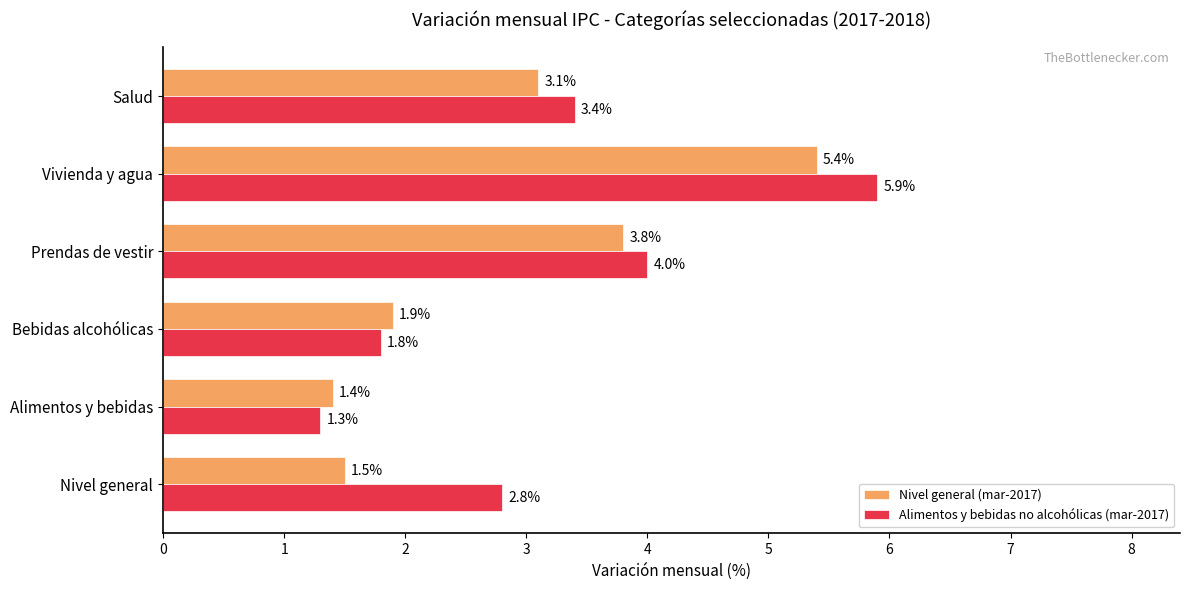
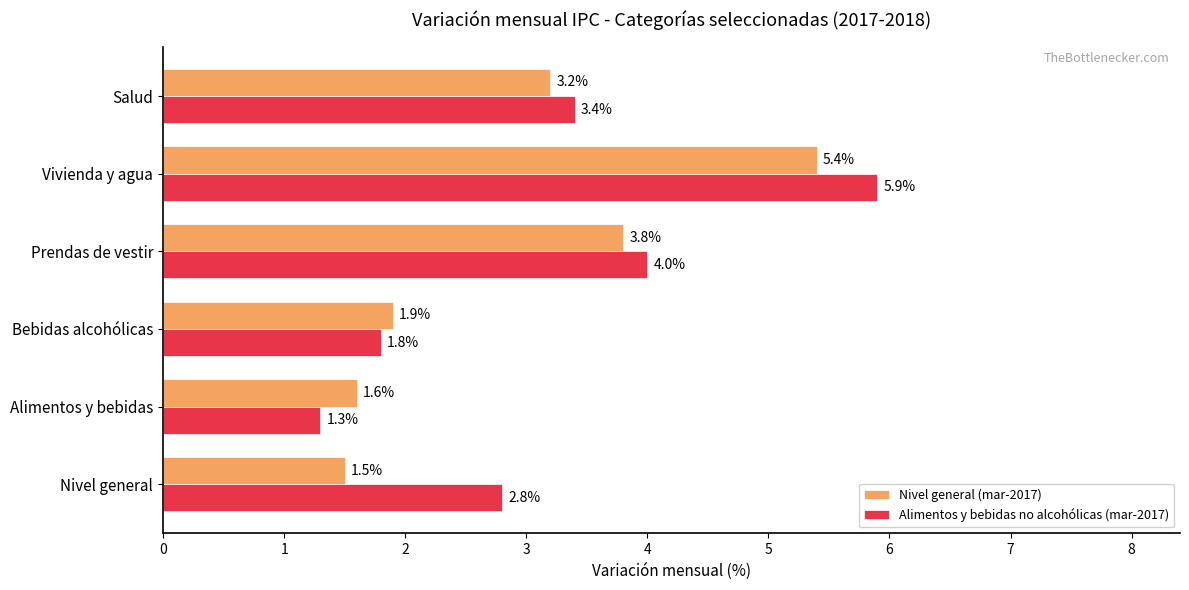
  {
    "Nivel general (mar-2017)": {
-     "Salud": "3.1%",
+     "Salud": "3.2%",
      "Vivienda y agua": "5.4%",
      "Prendas de vestir": "3.8%",
      "Bebidas alcohólicas": "1.9%",
-     "Alimentos y bebidas": "1.4%",
+     "Alimentos y bebidas": "1.6%",
      "Nivel general": "1.5%"
    },
    "Alimentos y bebidas no alcohólicas (mar-2017)": {
      "Salud": "3.4%",
      "Vivienda y agua": "5.9%",
      "Prendas de vestir": "4.0%",
      "Bebidas alcohólicas": "1.8%",
      "Alimentos y bebidas": "1.3%",
      "Nivel general": "2.8%"
    }
  }
